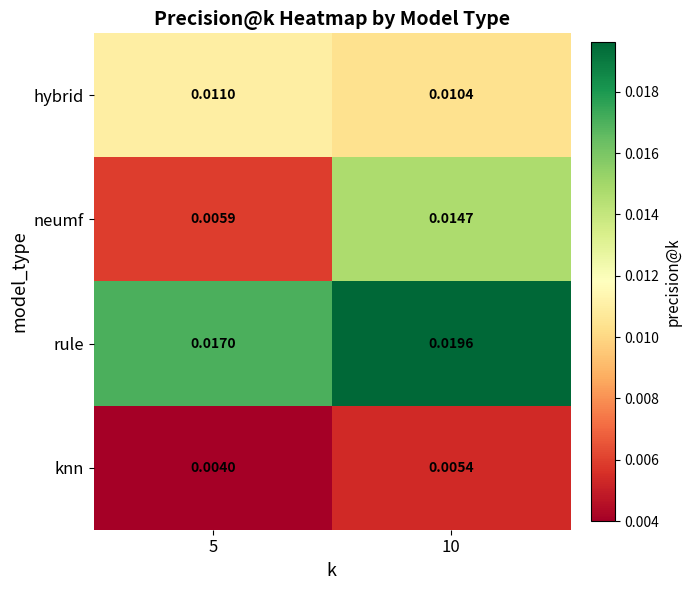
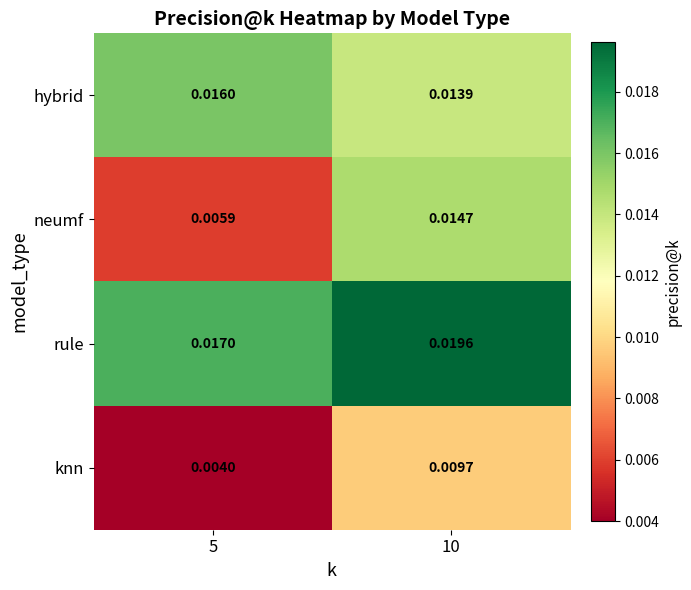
  {
    "hybrid": {
-     "5": 0.0110,
-     "10": 0.0104
+     "5": 0.0160,
+     "10": 0.0139
    },
    "neumf": {
      "5": 0.0059,
      "10": 0.0147
    },
    "rule": {
      "5": 0.0170,
      "10": 0.0196
    },
    "knn": {
      "5": 0.0040,
-     "10": 0.0054
+     "10": 0.0097
    }
  }
